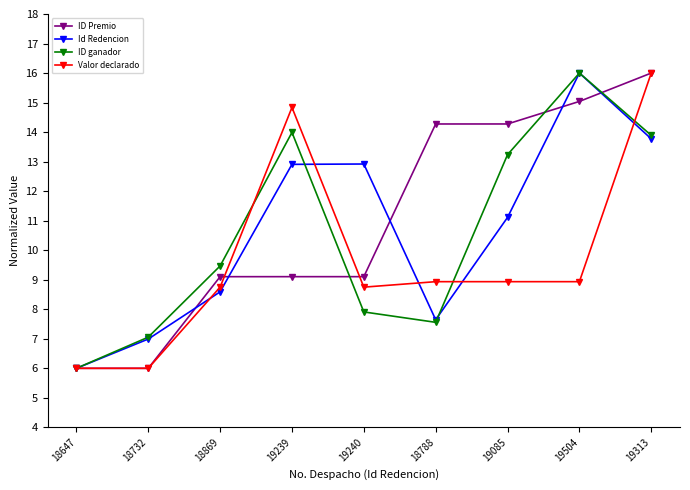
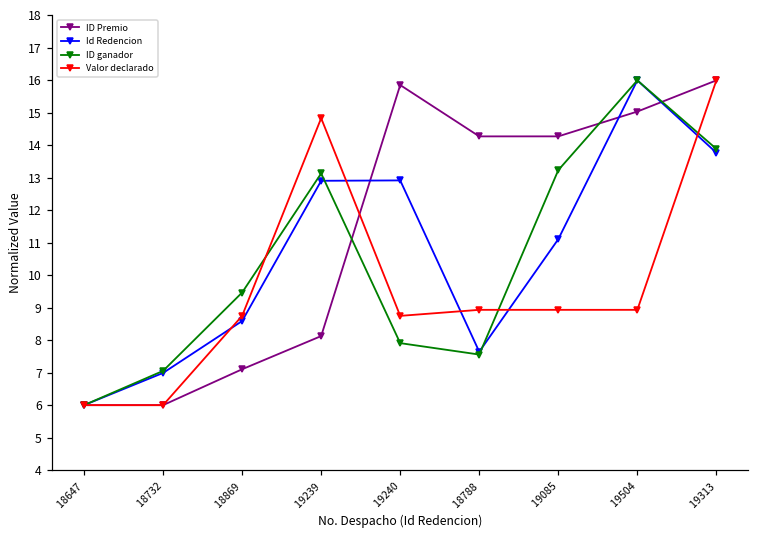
  {
    "ID Premio": {
-     "18869": 9.1,
-     "19239": 9.1,
-     "19240": 9.1,
+     "18869": 7.1,
+     "19239": 8.1,
+     "19240": 15.9,
      "18788": 14.3,
      "19085": 14.3,
      "19504": 15.0
    },
    "Id Redencion": {
      "18869": 8.6,
      "19239": 12.9,
      "19240": 12.9,
      "18788": 7.6,
      "19085": 11.1,
      "19313": 13.8
    },
    "ID ganador": {
      "18869": 9.5,
-     "19239": 14.0,
+     "19239": 13.1,
      "19240": 7.9,
      "18788": 7.6,
      "19085": 13.2,
      "19313": 13.9
    },
    "Valor declarado": {
      "18869": 8.7,
      "19239": 14.8,
      "19240": 8.7,
      "18788": 8.9,
      "19085": 8.9,
      "19504": 8.9
    }
  }
